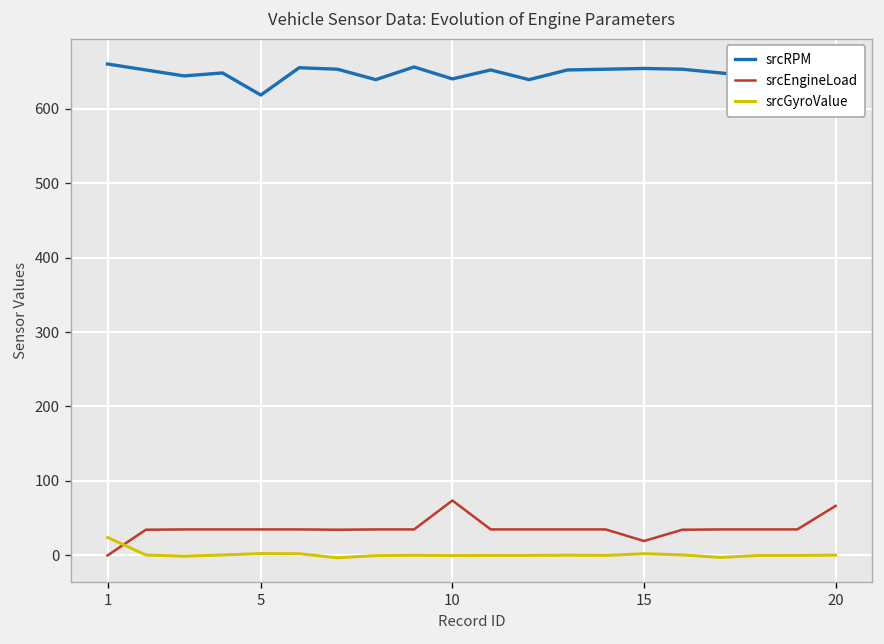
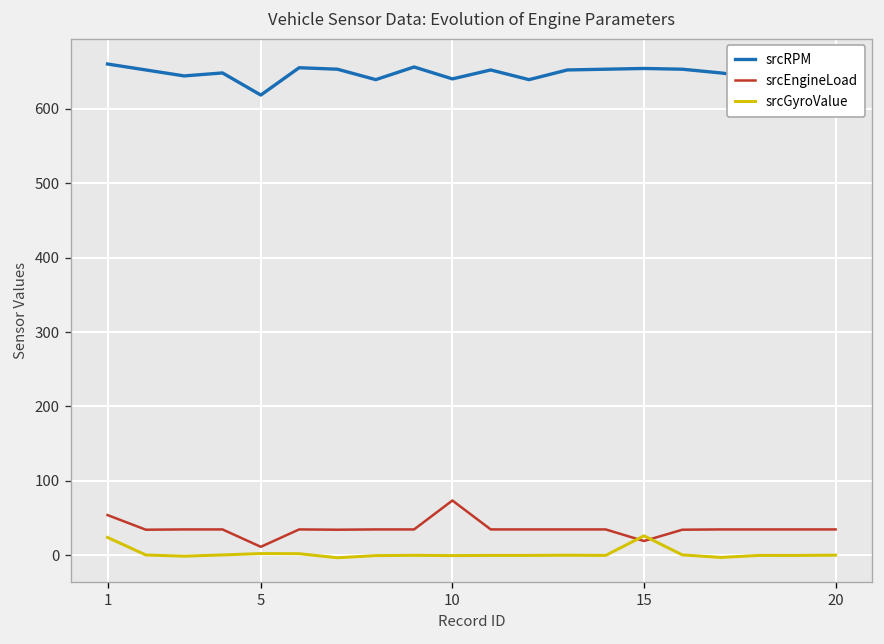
  {
    "srcRPM": {
      "1": 660,
      "5": 620,
      "10": 640,
      "15": 650
    },
    "srcEngineLoad": {
-     "1": 0,
-     "5": 30,
+     "1": 50,
+     "5": 10,
      "10": 70,
      "15": 20,
-     "20": 70
+     "20": 30
    },
    "srcGyroValue": {
      "1": 20,
      "5": 0,
      "10": 0,
-     "15": 0,
+     "15": 30,
      "20": 0
    }
  }
